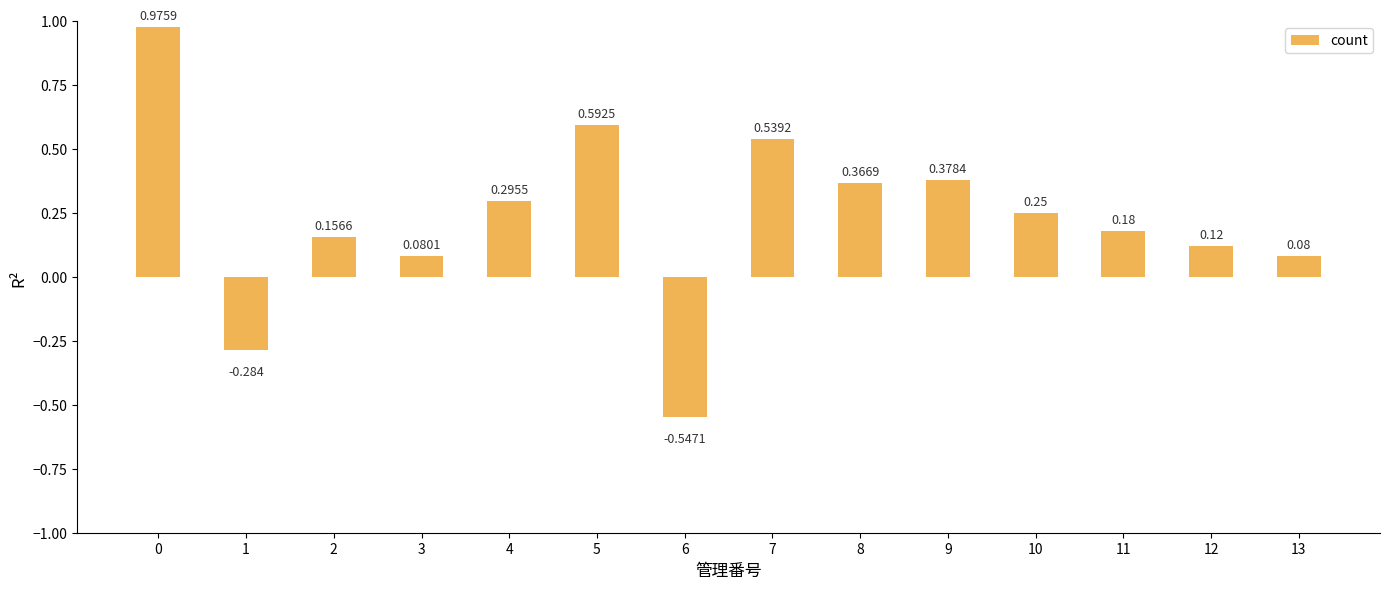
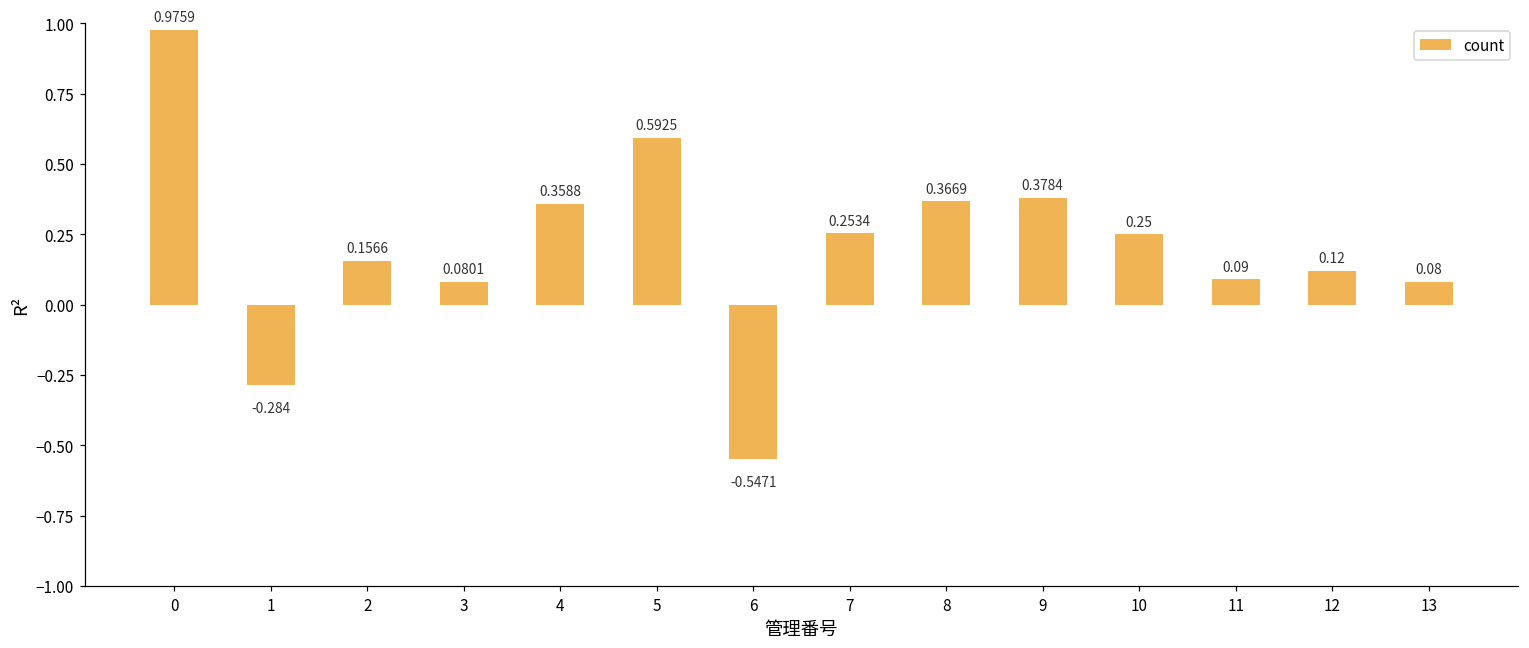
  {
    "0": 0.9759,
    "1": -0.284,
    "2": 0.1566,
    "3": 0.0801,
-   "4": 0.2955,
+   "4": 0.3588,
    "5": 0.5925,
    "6": -0.5471,
-   "7": 0.5392,
+   "7": 0.2534,
    "8": 0.3669,
    "9": 0.3784,
    "10": 0.25,
-   "11": 0.18,
+   "11": 0.09,
    "12": 0.12,
    "13": 0.08
  }
